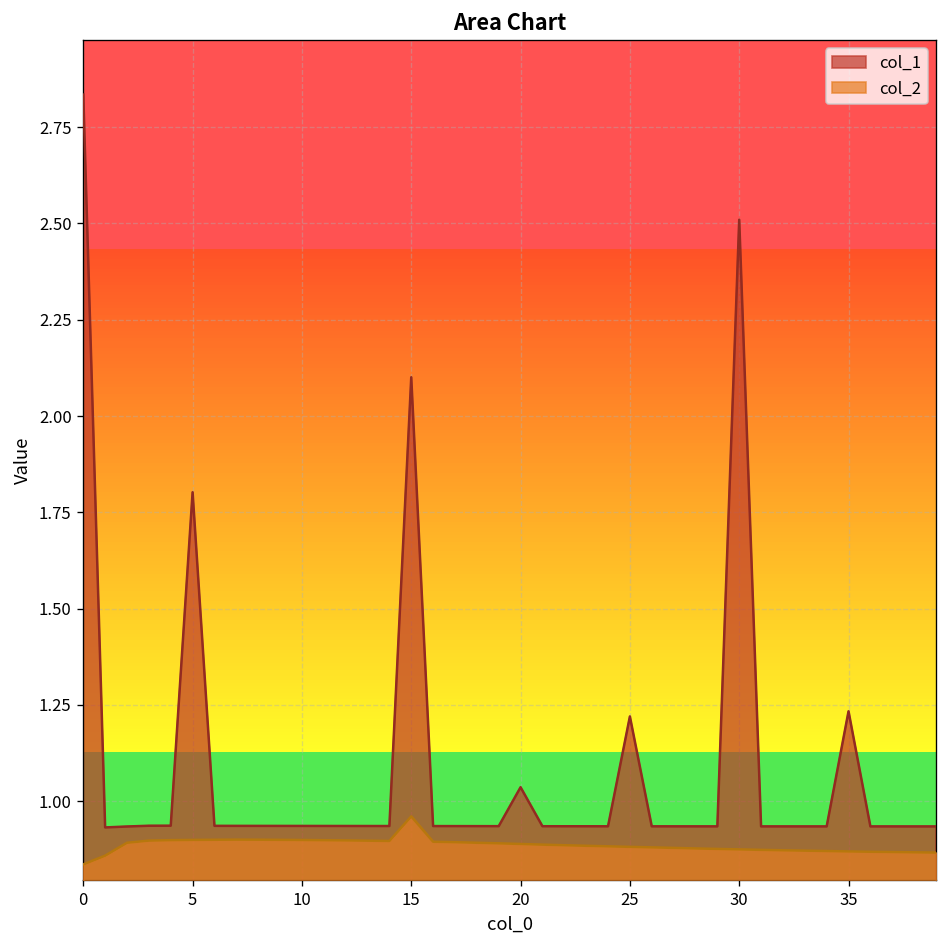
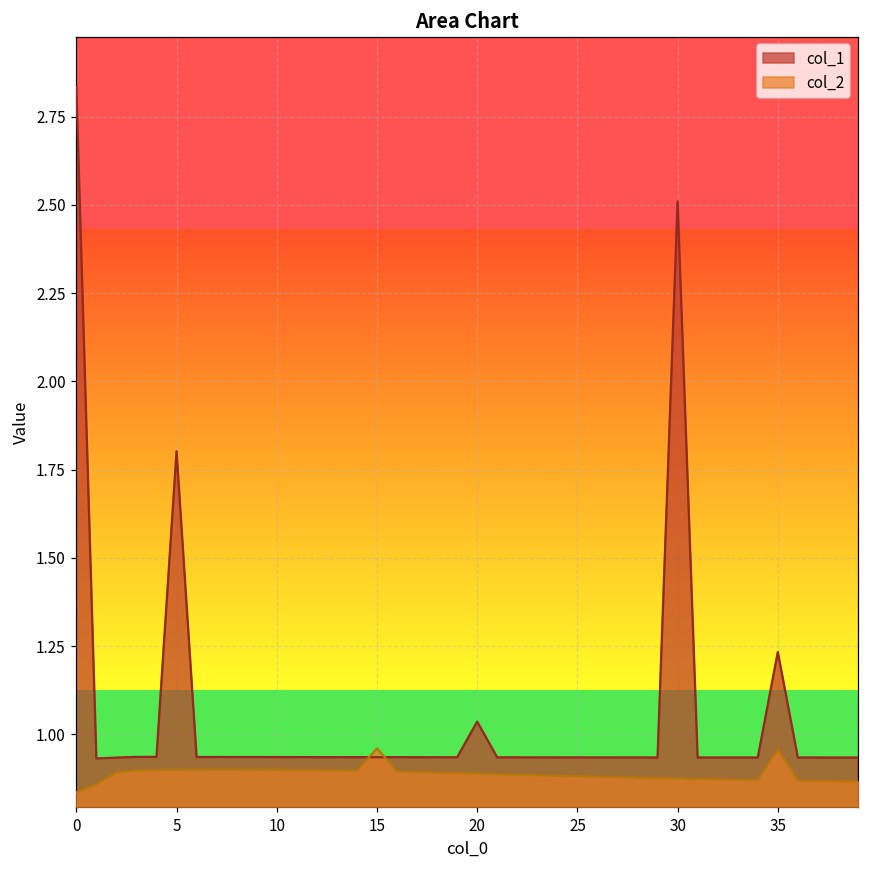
  {
    "col_1": {
      "0": 2.83,
      "5": 1.80,
      "10": 0.94,
-     "15": 2.10,
+     "15": 0.94,
      "20": 1.04,
-     "25": 1.22,
+     "25": 0.93,
      "30": 2.51,
      "35": 1.23
    },
    "col_2": {
      "0": 0.84,
      "5": 0.90,
      "10": 0.90,
      "15": 0.96,
      "20": 0.89,
      "25": 0.88,
      "30": 0.87,
-     "35": 0.87
+     "35": 0.96
    }
  }
